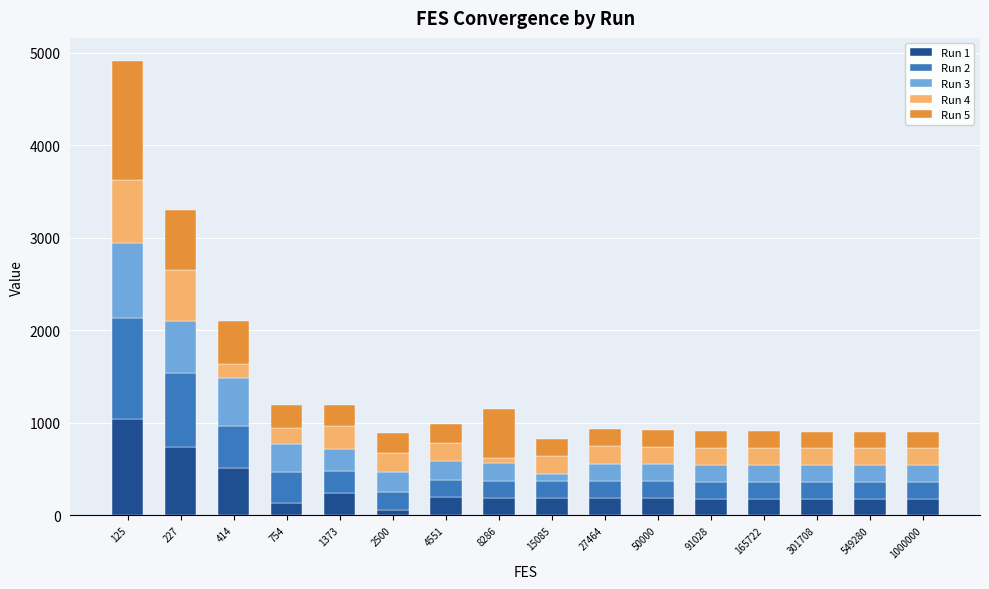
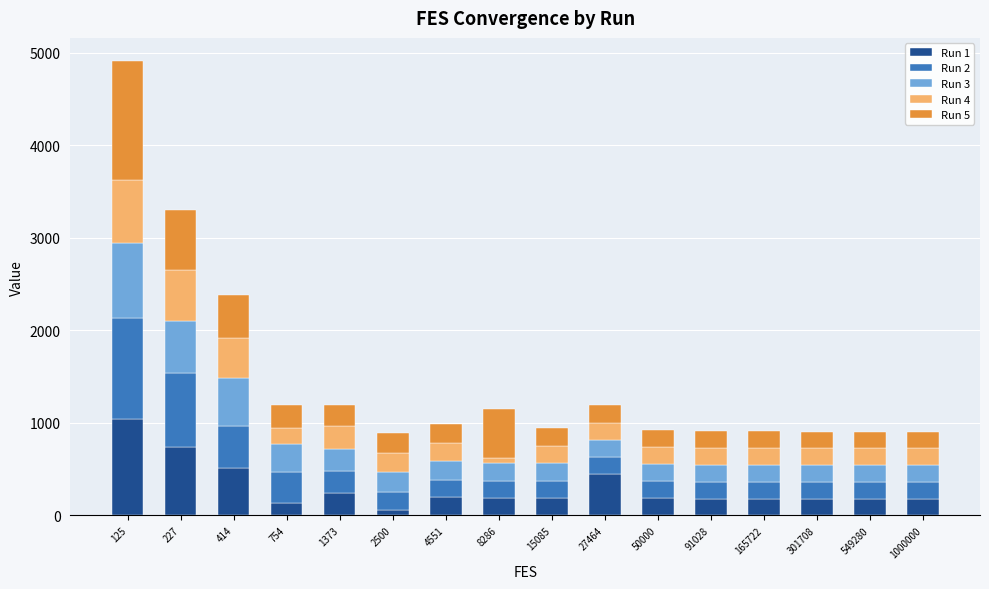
  {
    "Run 1": {
      "125": 1000,
      "227": 700,
      "414": 500,
      "754": 100,
      "1373": 200,
      "2500": 100,
      "4551": 200,
      "8286": 200,
      "15085": 200,
-     "27464": 200,
+     "27464": 400,
      "50000": 200,
      "91028": 200,
      "165722": 200,
      "301708": 200,
      "549280": 200,
      "1000000": 200
    },
    "Run 2": {
      "125": 1100,
      "227": 800,
      "414": 500,
      "754": 300,
      "1373": 200,
      "2500": 200,
      "4551": 200,
      "8286": 200,
      "15085": 200,
      "27464": 200,
      "50000": 200,
      "91028": 200,
      "165722": 200,
      "301708": 200,
      "549280": 200,
      "1000000": 200
    },
    "Run 3": {
      "125": 800,
      "227": 600,
      "414": 500,
      "754": 300,
      "1373": 200,
      "2500": 200,
      "4551": 200,
      "8286": 200,
-     "15085": 100,
+     "15085": 200,
      "27464": 200,
      "50000": 200,
      "91028": 200,
      "165722": 200,
      "301708": 200,
      "549280": 200,
      "1000000": 200
    },
    "Run 4": {
      "125": 700,
      "227": 500,
-     "414": 200,
+     "414": 400,
      "754": 200,
      "1373": 200,
      "2500": 200,
      "4551": 200,
      "8286": 0,
      "15085": 200,
      "27464": 200,
      "50000": 200,
      "91028": 200,
      "165722": 200,
      "301708": 200,
      "549280": 200,
      "1000000": 200
    },
    "Run 5": {
      "125": 1300,
      "227": 700,
      "414": 500,
      "754": 200,
      "1373": 200,
      "2500": 200,
      "4551": 200,
      "8286": 500,
      "15085": 200,
      "27464": 200,
      "50000": 200,
      "91028": 200,
      "165722": 200,
      "301708": 200,
      "549280": 200,
      "1000000": 200
    }
  }
